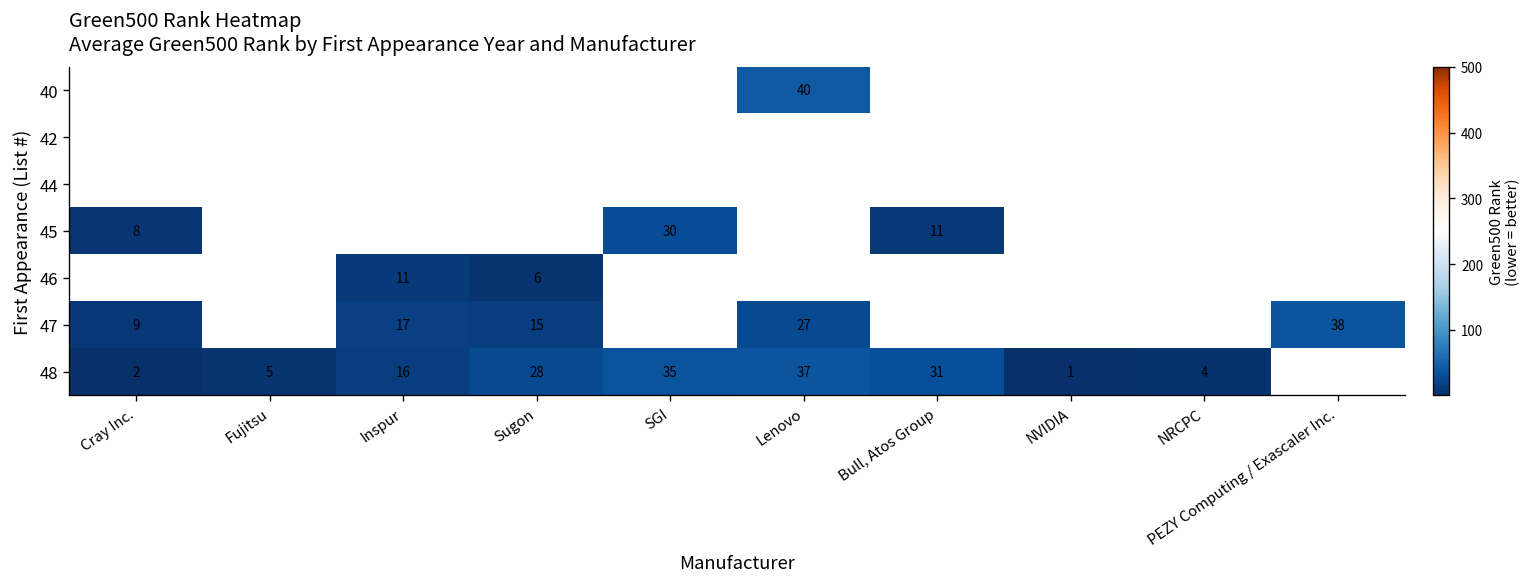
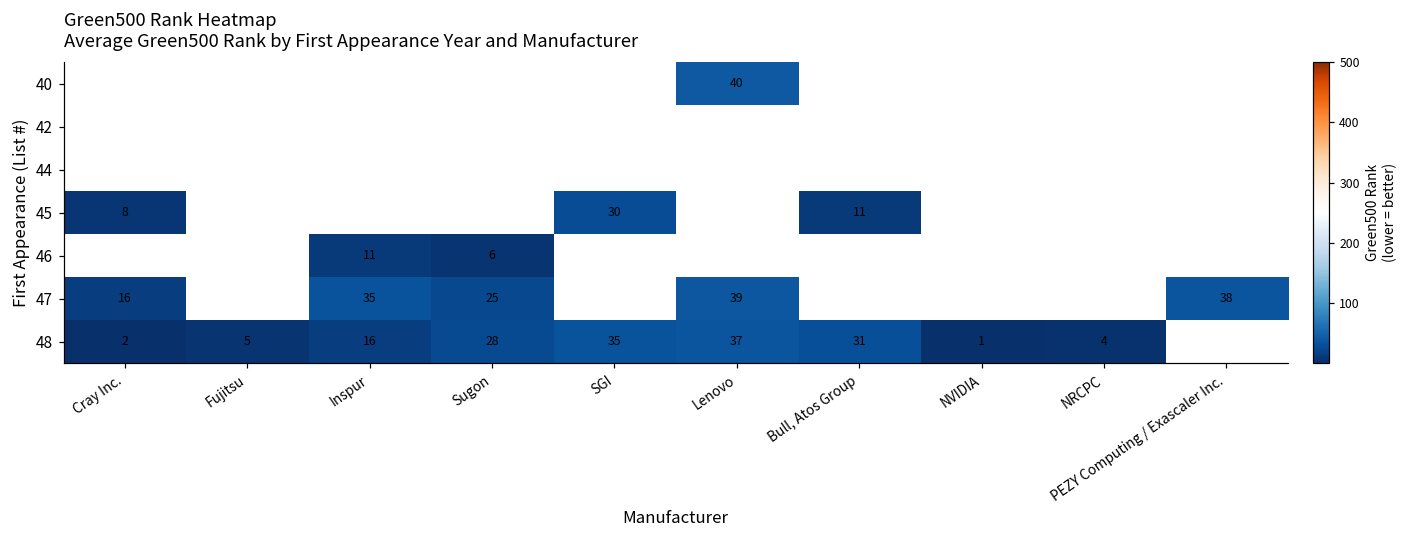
  {
    "40": {
      "Lenovo": 40
    },
    "45": {
      "Cray Inc.": 8,
      "SGI": 30,
      "Bull, Atos Group": 11
    },
    "46": {
      "Inspur": 11,
      "Sugon": 6
    },
    "47": {
-     "Cray Inc.": 9,
-     "Inspur": 17,
-     "Sugon": 15,
-     "Lenovo": 27,
+     "Cray Inc.": 16,
+     "Inspur": 35,
+     "Sugon": 25,
+     "Lenovo": 39,
      "PEZY Computing / Exascaler Inc.": 38
    },
    "48": {
      "Cray Inc.": 2,
      "Fujitsu": 5,
      "Inspur": 16,
      "Sugon": 28,
      "SGI": 35,
      "Lenovo": 37,
      "Bull, Atos Group": 31,
      "NVIDIA": 1,
      "NRCPC": 4
    }
  }
